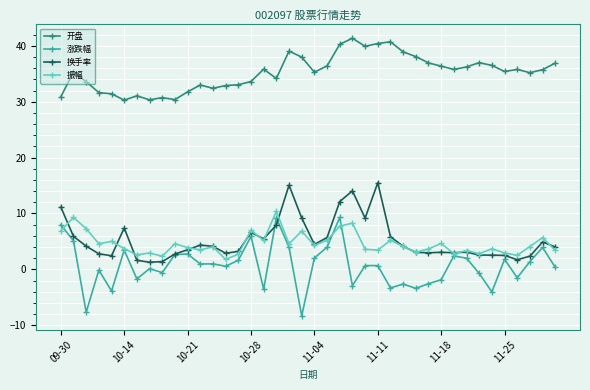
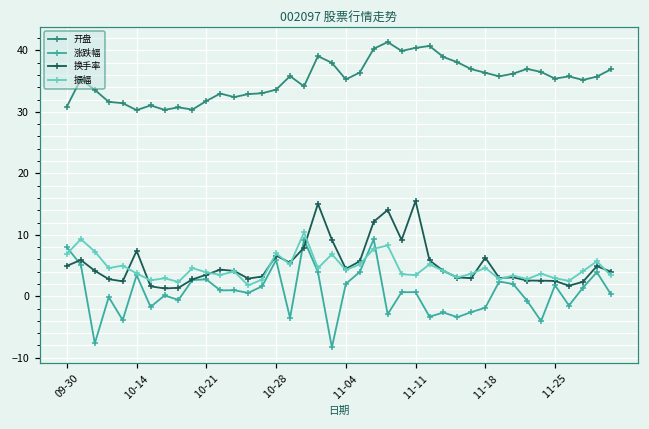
  {
    "换手率": {
-     "09-30": 11,
+     "09-30": 5,
      "10-14": 7,
      "11-11": 16,
-     "11-18": 3
+     "11-18": 6
    }
  }
